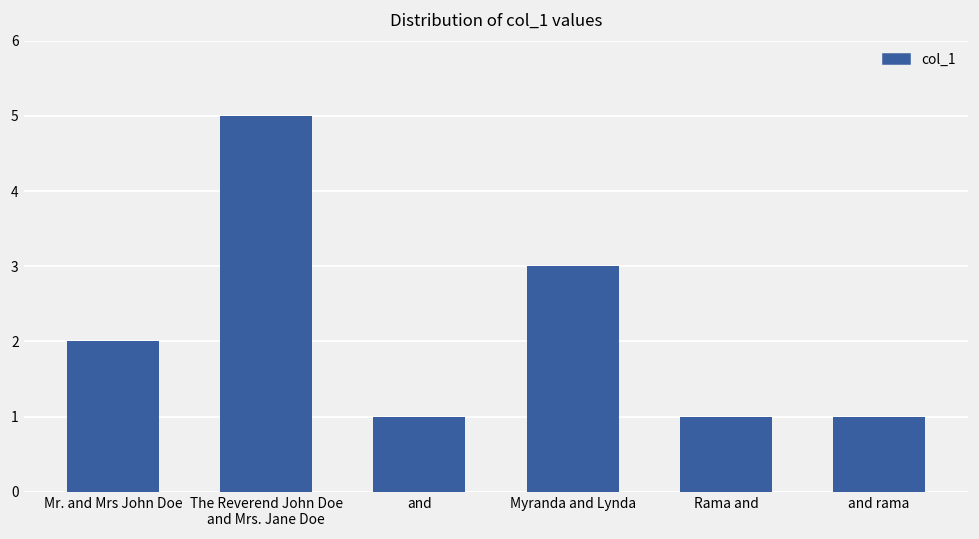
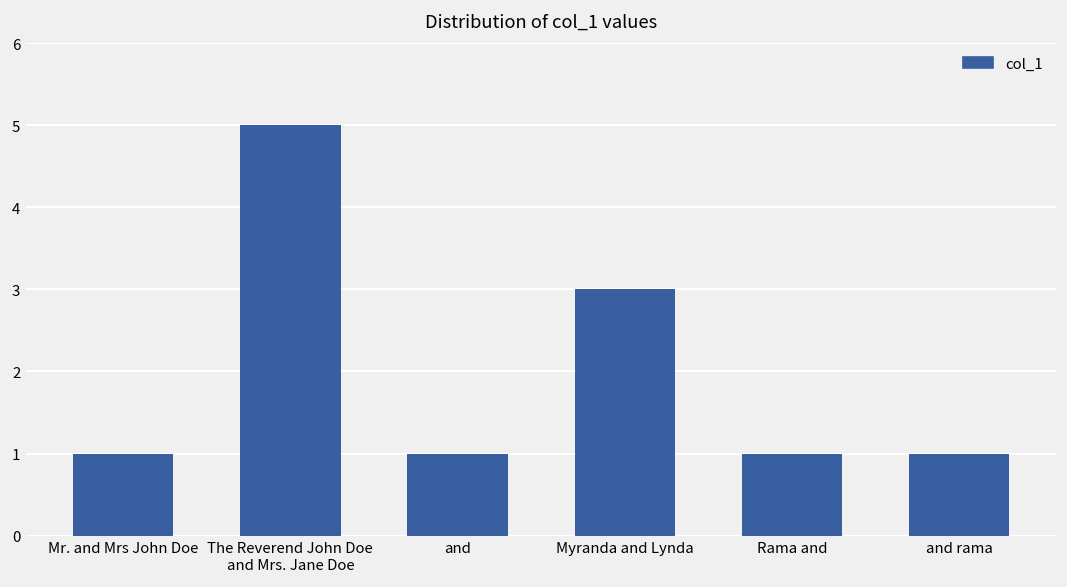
  {
-   "Mr. and Mrs John Doe": 2,
+   "Mr. and Mrs John Doe": 1,
    "The Reverend John Doe and Mrs. Jane Doe": 5,
    "and": 1,
    "Myranda and Lynda": 3,
    "Rama and": 1,
    "and rama": 1
  }
